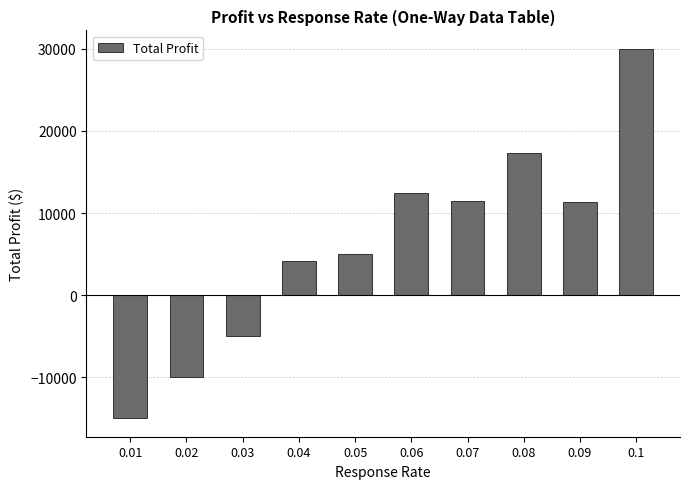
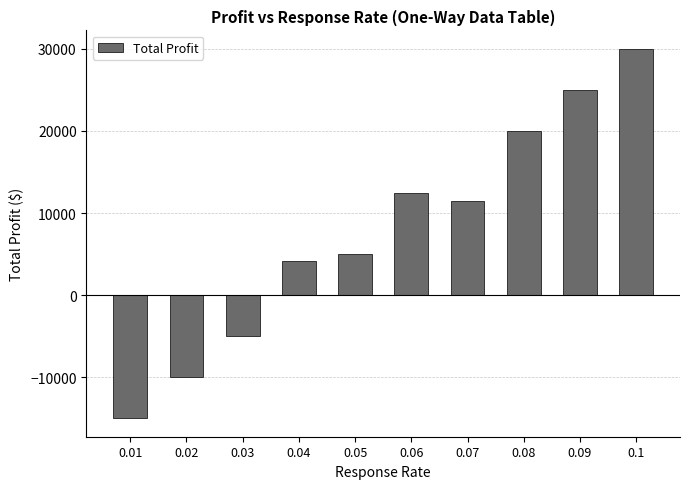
  {
    "0.01": -15000,
    "0.02": -10000,
    "0.03": -5000,
    "0.04": 4000,
    "0.05": 5000,
    "0.06": 12000,
    "0.07": 11000,
-   "0.08": 17000,
-   "0.09": 11000,
+   "0.08": 20000,
+   "0.09": 25000,
    "0.1": 30000
  }
